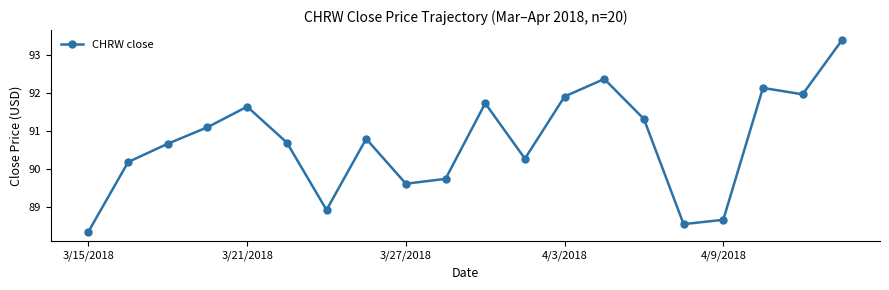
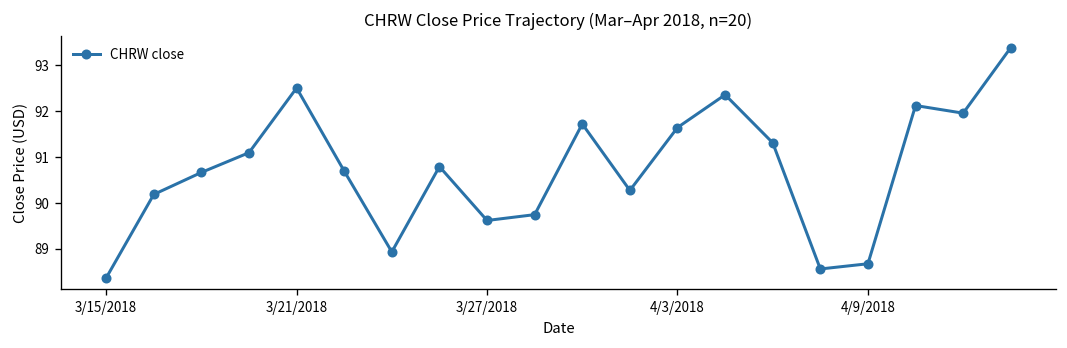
  {
    "3/15/2018": 88.4,
-   "3/21/2018": 91.6,
+   "3/21/2018": 92.5,
    "3/27/2018": 89.6,
-   "4/3/2018": 91.9,
+   "4/3/2018": 91.6,
    "4/9/2018": 88.7
  }
